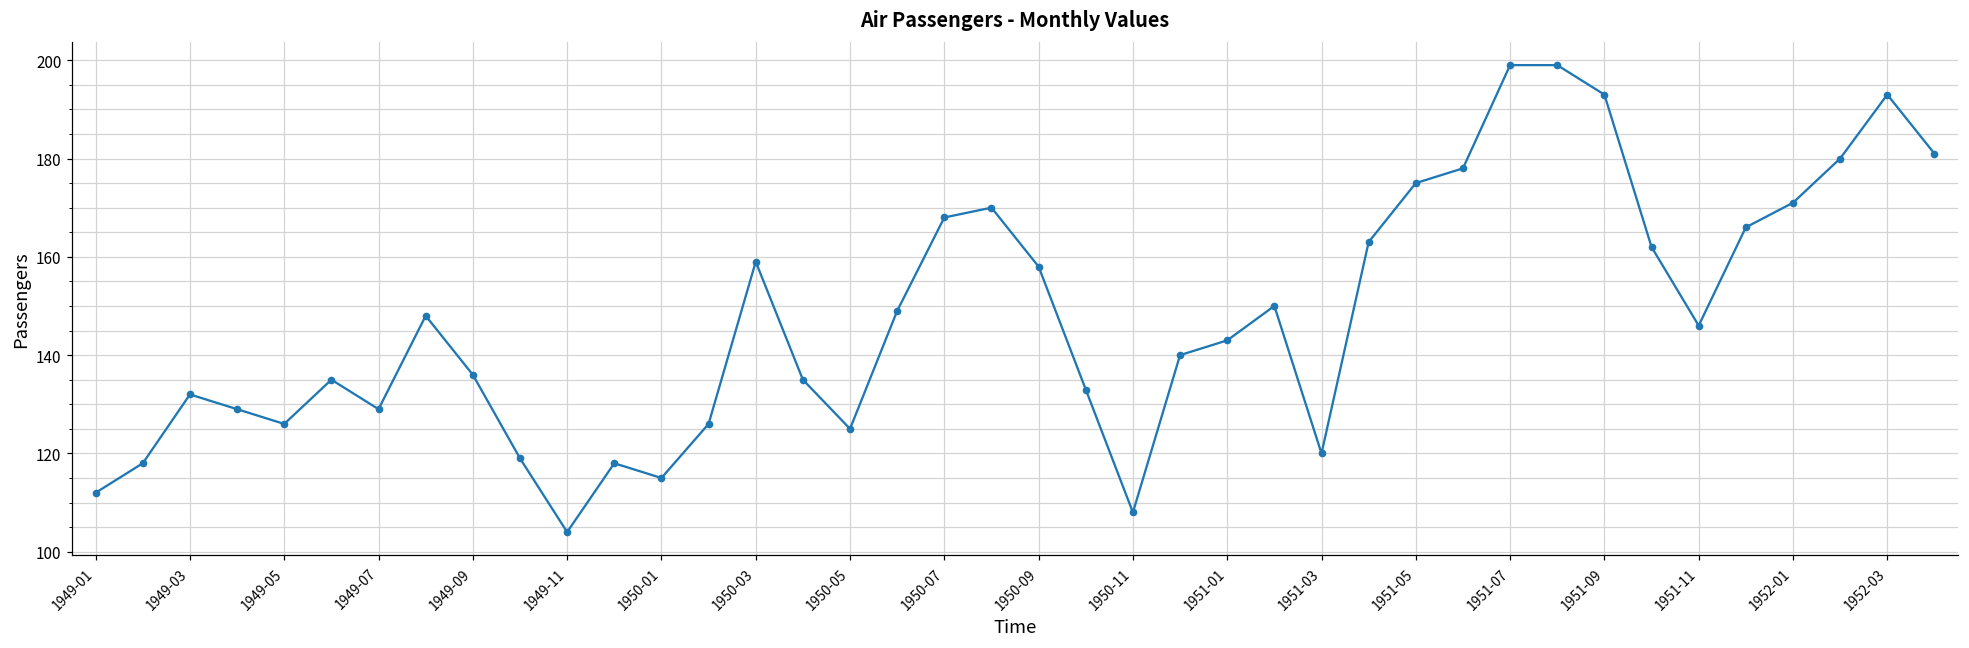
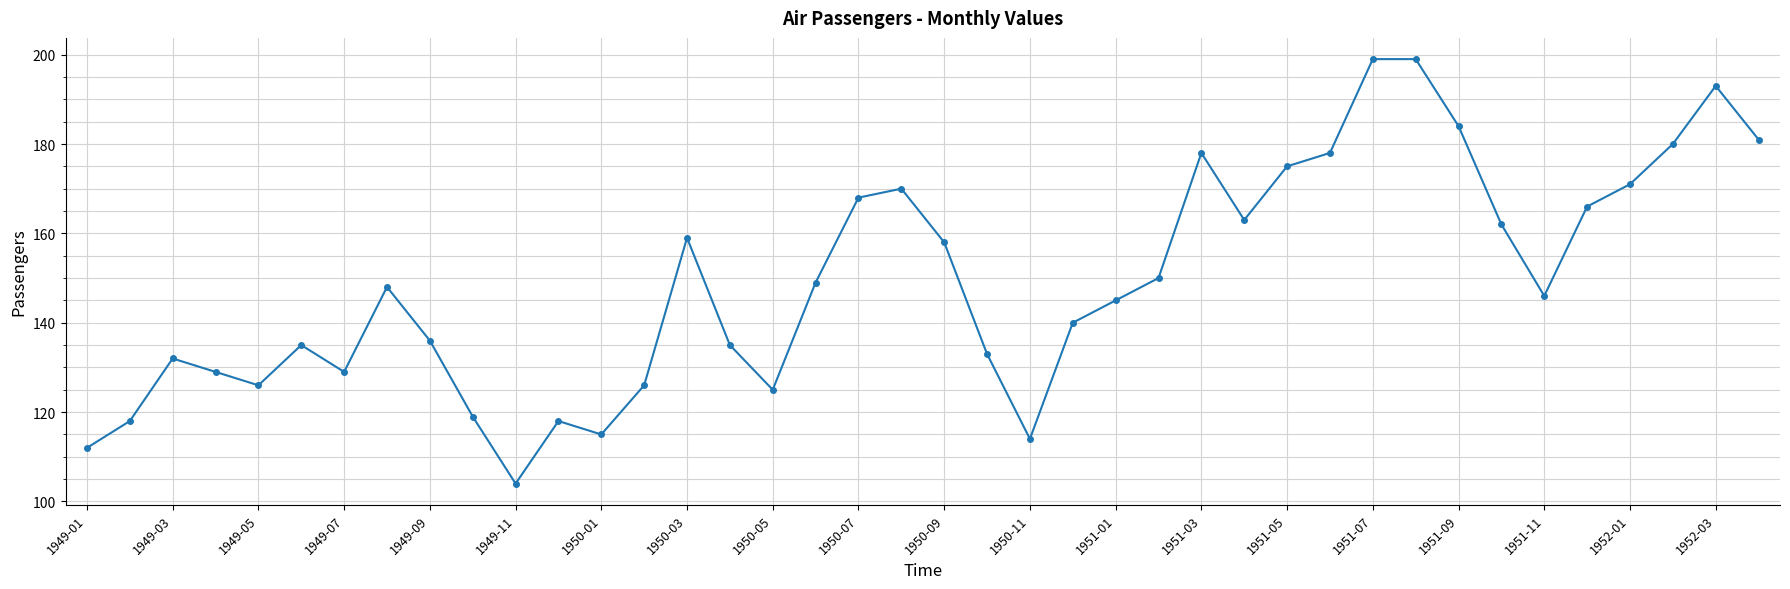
  {
    "1949-01": 112,
    "1949-03": 132,
    "1949-05": 126,
    "1949-07": 129,
    "1949-09": 136,
    "1949-11": 104,
    "1950-01": 115,
    "1950-03": 159,
    "1950-05": 125,
    "1950-07": 168,
    "1950-09": 158,
-   "1950-11": 108,
-   "1951-01": 143,
-   "1951-03": 120,
+   "1950-11": 114,
+   "1951-01": 145,
+   "1951-03": 178,
    "1951-05": 175,
    "1951-07": 199,
-   "1951-09": 193,
+   "1951-09": 184,
    "1951-11": 146,
    "1952-01": 171,
    "1952-03": 193
  }
